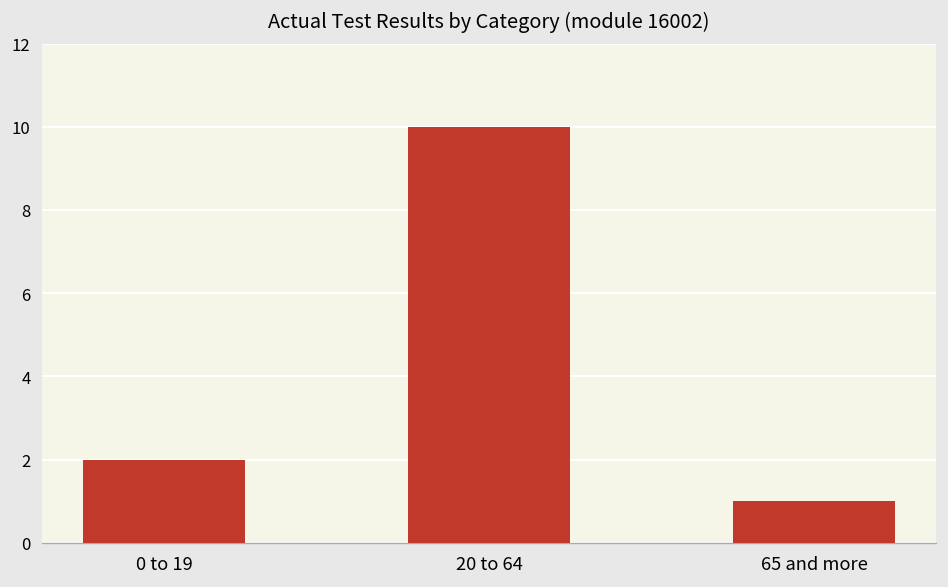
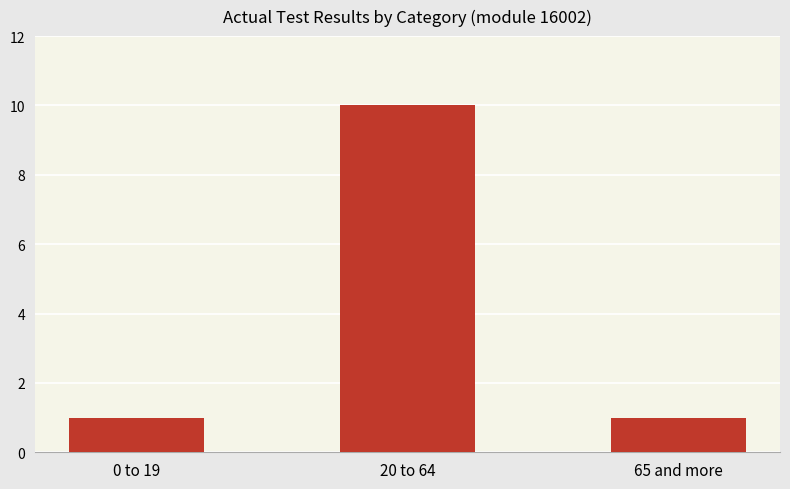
  {
-   "0 to 19": 2,
+   "0 to 19": 1,
    "20 to 64": 10,
    "65 and more": 1
  }
